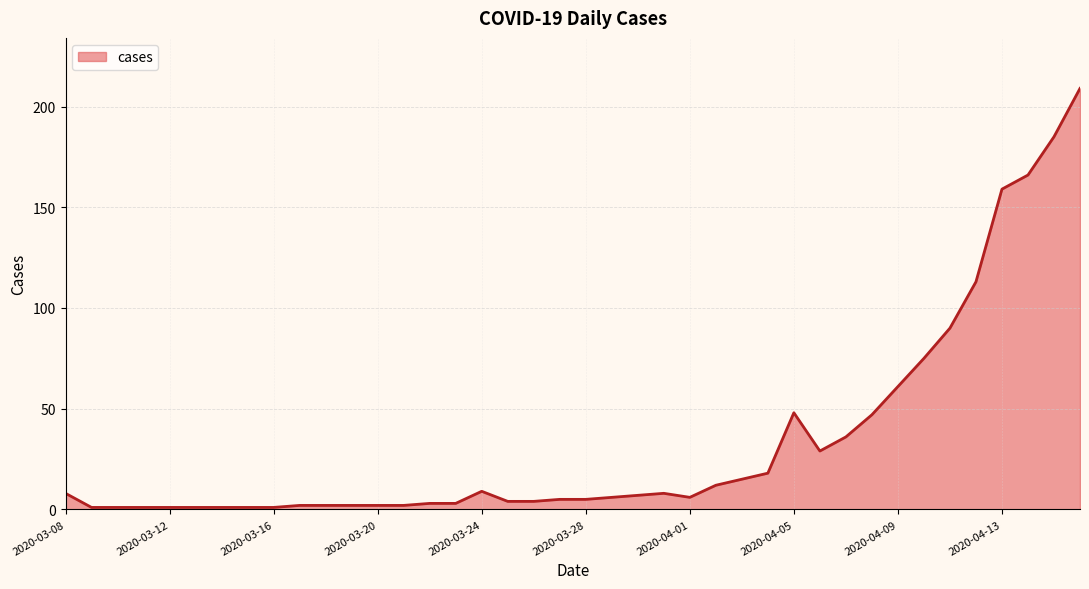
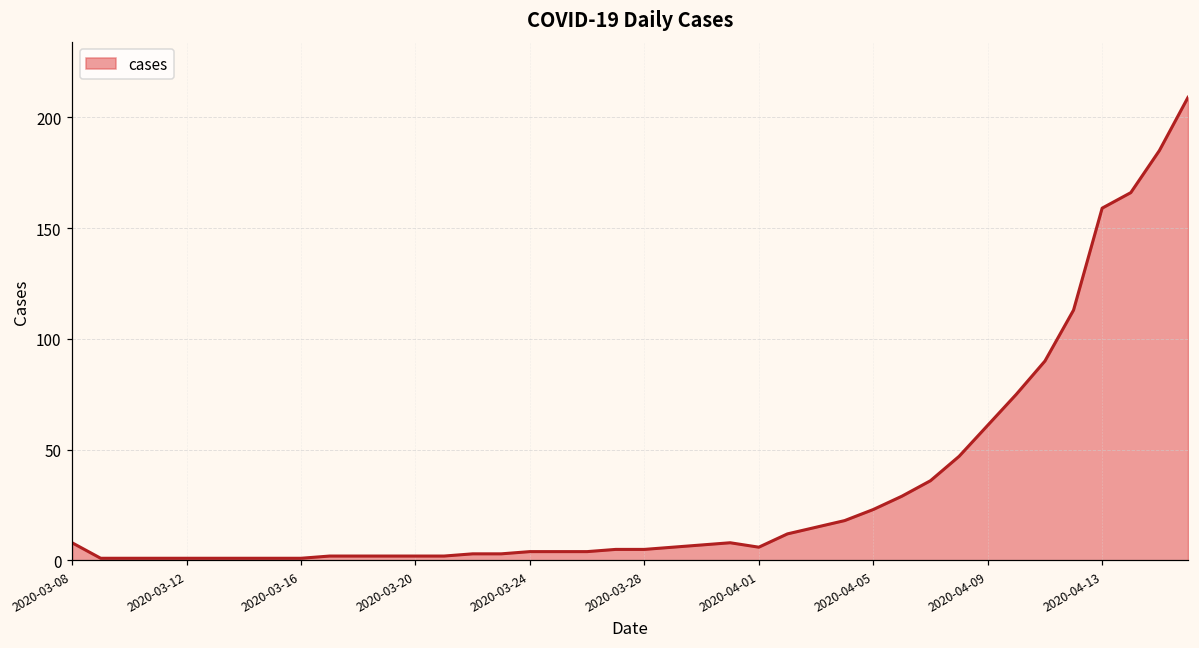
  {
    "2020-03-08": 8,
    "2020-03-12": 1,
    "2020-03-16": 1,
    "2020-03-20": 2,
-   "2020-03-24": 9,
+   "2020-03-24": 4,
    "2020-03-28": 5,
    "2020-04-01": 6,
-   "2020-04-05": 48,
+   "2020-04-05": 23,
    "2020-04-09": 61,
    "2020-04-13": 159
  }
